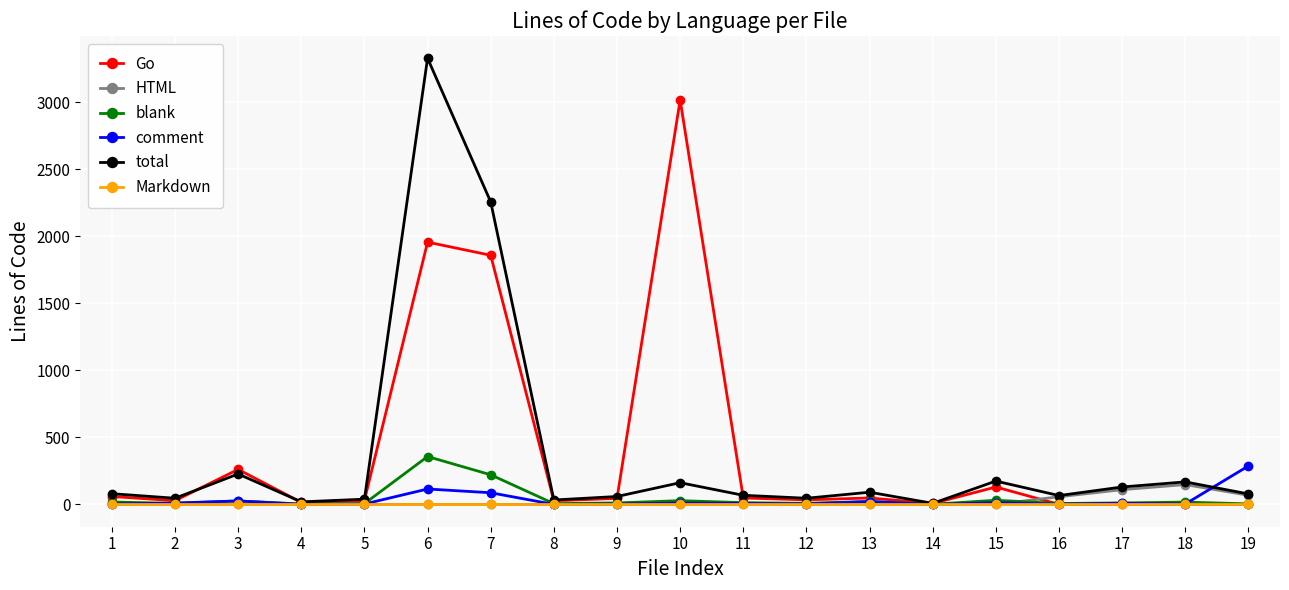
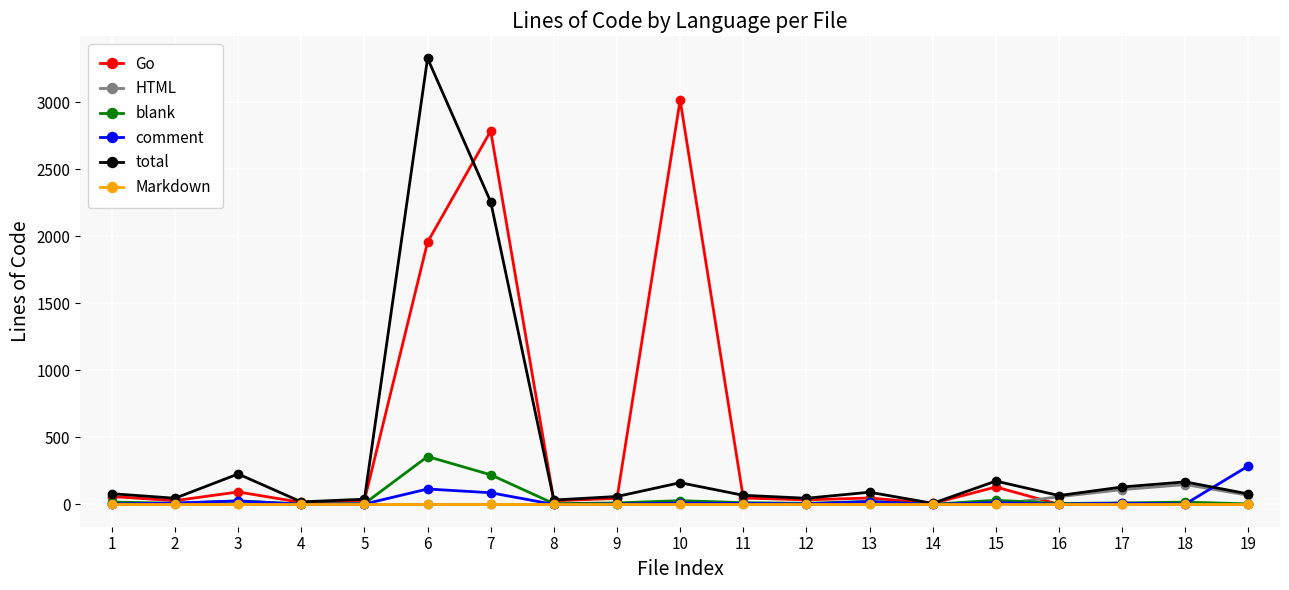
  {
    "Go": {
      "1": 60,
-     "3": 260,
+     "3": 90,
      "6": 1960,
-     "7": 1860,
+     "7": 2790,
      "10": 3020,
      "11": 50,
      "13": 50,
      "15": 130
    },
    "HTML": {
      "17": 110,
      "18": 150
    },
    "blank": {
      "6": 360,
      "7": 220
    },
    "comment": {
      "6": 120,
      "7": 90,
      "19": 290
    },
    "total": {
      "1": 80,
      "3": 230,
      "6": 3330,
      "7": 2260,
      "10": 160,
      "11": 70,
      "13": 90,
      "15": 170,
      "17": 130,
      "18": 170
    }
  }
